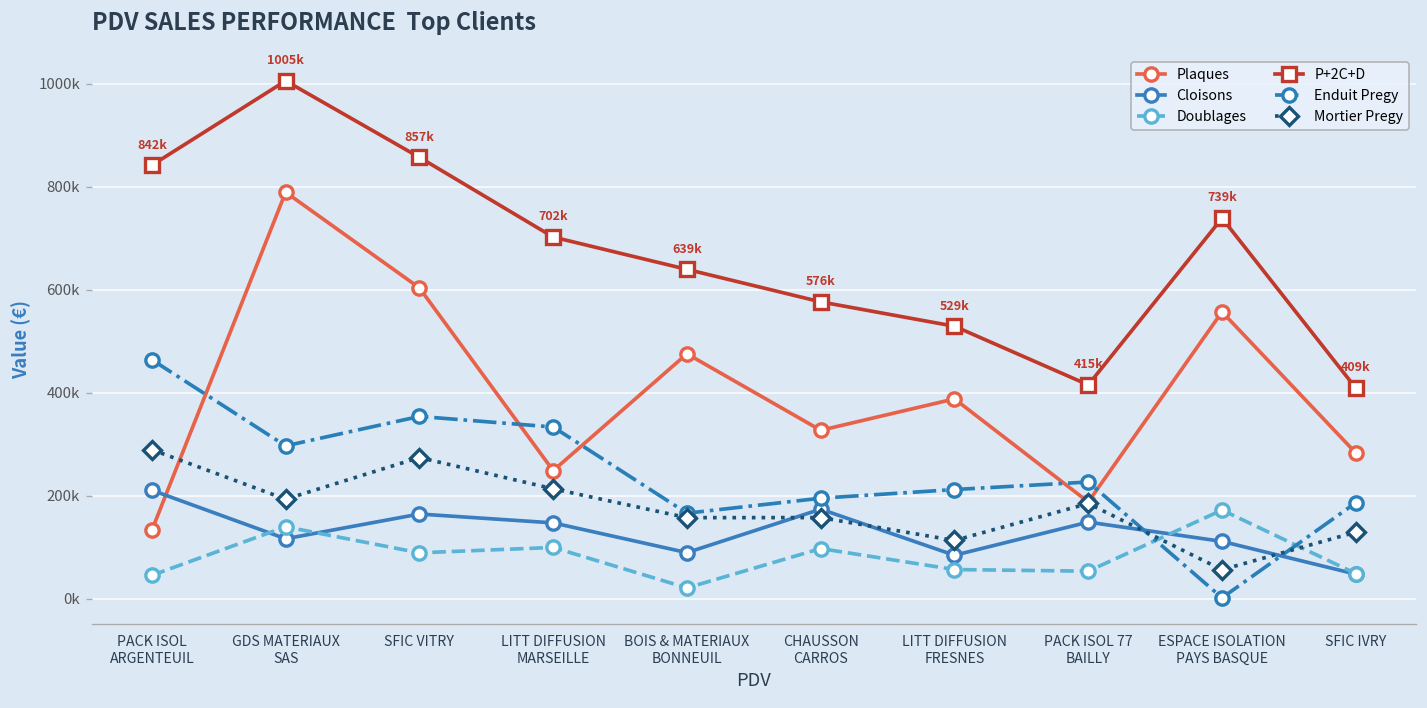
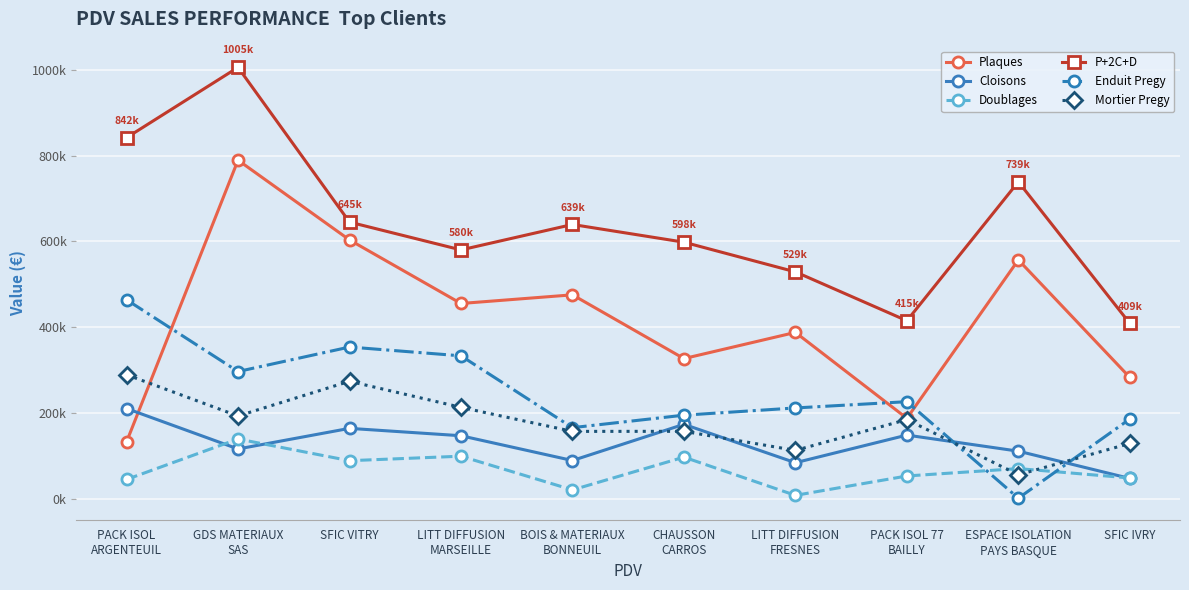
  {
    "Plaques": {
      "PACK ISOL ARGENTEUIL": "130000",
      "GDS MATERIAUX SAS": "790000",
      "SFIC VITRY": "600000",
-     "LITT DIFFUSION MARSEILLE": "250000",
+     "LITT DIFFUSION MARSEILLE": "460000",
      "BOIS & MATERIAUX BONNEUIL": "480000",
      "CHAUSSON CARROS": "330000",
      "LITT DIFFUSION FRESNES": "390000",
      "ESPACE ISOLATION PAYS BASQUE": "560000",
      "SFIC IVRY": "280000"
    },
    "Doublages": {
      "PACK ISOL ARGENTEUIL": "50000",
      "GDS MATERIAUX SAS": "140000",
      "SFIC VITRY": "90000",
      "LITT DIFFUSION MARSEILLE": "100000",
      "BOIS & MATERIAUX BONNEUIL": "20000",
      "CHAUSSON CARROS": "100000",
-     "LITT DIFFUSION FRESNES": "60000",
+     "LITT DIFFUSION FRESNES": "10000",
      "PACK ISOL 77 BAILLY": "50000",
-     "ESPACE ISOLATION PAYS BASQUE": "170000"
+     "ESPACE ISOLATION PAYS BASQUE": "70000"
    },
    "P+2C+D": {
      "PACK ISOL ARGENTEUIL": "842k",
      "GDS MATERIAUX SAS": "1005k",
-     "SFIC VITRY": "857k",
-     "LITT DIFFUSION MARSEILLE": "702k",
+     "SFIC VITRY": "645k",
+     "LITT DIFFUSION MARSEILLE": "580k",
      "BOIS & MATERIAUX BONNEUIL": "639k",
-     "CHAUSSON CARROS": "576k",
+     "CHAUSSON CARROS": "598k",
      "LITT DIFFUSION FRESNES": "529k",
      "PACK ISOL 77 BAILLY": "415k",
      "ESPACE ISOLATION PAYS BASQUE": "739k",
      "SFIC IVRY": "409k"
    },
    "Mortier Pregy": {
      "PACK ISOL ARGENTEUIL": "290000",
      "GDS MATERIAUX SAS": "190000",
      "SFIC VITRY": "270000",
      "LITT DIFFUSION MARSEILLE": "210000",
      "BOIS & MATERIAUX BONNEUIL": "160000",
      "CHAUSSON CARROS": "160000",
      "LITT DIFFUSION FRESNES": "110000",
      "ESPACE ISOLATION PAYS BASQUE": "60000",
      "SFIC IVRY": "130000"
    }
  }
